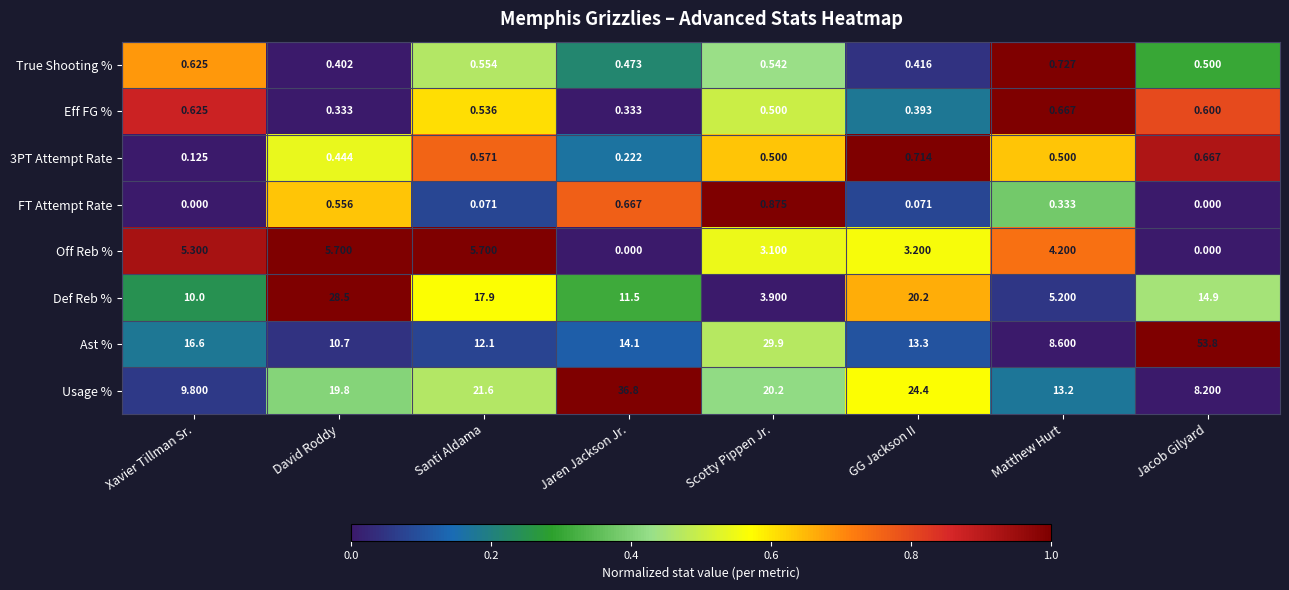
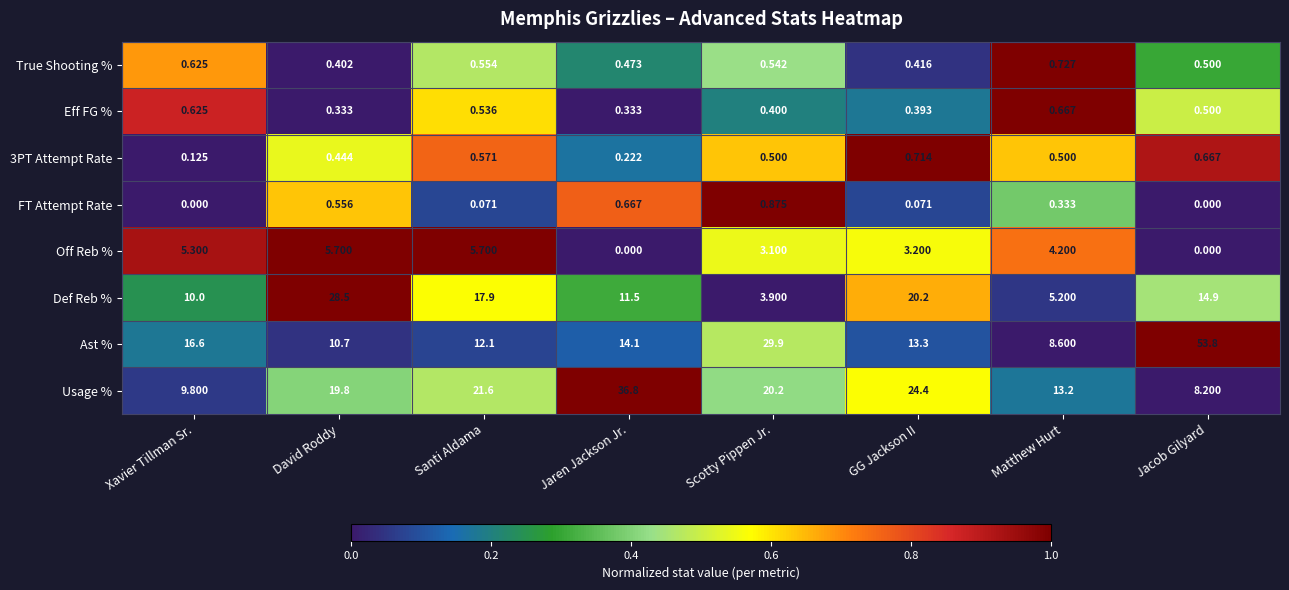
  {
    "True Shooting %": {
      "Xavier Tillman Sr.": 0.625,
      "David Roddy": 0.402,
      "Santi Aldama": 0.554,
      "Jaren Jackson Jr.": 0.473,
      "Scotty Pippen Jr.": 0.542,
      "GG Jackson II": 0.416,
      "Matthew Hurt": 0.727,
      "Jacob Gilyard": 0.500
    },
    "Eff FG %": {
      "Xavier Tillman Sr.": 0.625,
      "David Roddy": 0.333,
      "Santi Aldama": 0.536,
      "Jaren Jackson Jr.": 0.333,
-     "Scotty Pippen Jr.": 0.500,
+     "Scotty Pippen Jr.": 0.400,
      "GG Jackson II": 0.393,
      "Matthew Hurt": 0.667,
-     "Jacob Gilyard": 0.600
+     "Jacob Gilyard": 0.500
    },
    "3PT Attempt Rate": {
      "Xavier Tillman Sr.": 0.125,
      "David Roddy": 0.444,
      "Santi Aldama": 0.571,
      "Jaren Jackson Jr.": 0.222,
      "Scotty Pippen Jr.": 0.500,
      "GG Jackson II": 0.714,
      "Matthew Hurt": 0.500,
      "Jacob Gilyard": 0.667
    },
    "FT Attempt Rate": {
      "Xavier Tillman Sr.": 0.000,
      "David Roddy": 0.556,
      "Santi Aldama": 0.071,
      "Jaren Jackson Jr.": 0.667,
      "Scotty Pippen Jr.": 0.875,
      "GG Jackson II": 0.071,
      "Matthew Hurt": 0.333,
      "Jacob Gilyard": 0.000
    },
    "Off Reb %": {
      "Xavier Tillman Sr.": 5.300,
      "David Roddy": 5.700,
      "Santi Aldama": 5.700,
      "Jaren Jackson Jr.": 0.000,
      "Scotty Pippen Jr.": 3.100,
      "GG Jackson II": 3.200,
      "Matthew Hurt": 4.200,
      "Jacob Gilyard": 0.000
    },
    "Def Reb %": {
      "Xavier Tillman Sr.": 10.0,
      "David Roddy": 28.5,
      "Santi Aldama": 17.9,
      "Jaren Jackson Jr.": 11.5,
      "Scotty Pippen Jr.": 3.900,
      "GG Jackson II": 20.2,
      "Matthew Hurt": 5.200,
      "Jacob Gilyard": 14.9
    },
    "Ast %": {
      "Xavier Tillman Sr.": 16.6,
      "David Roddy": 10.7,
      "Santi Aldama": 12.1,
      "Jaren Jackson Jr.": 14.1,
      "Scotty Pippen Jr.": 29.9,
      "GG Jackson II": 13.3,
      "Matthew Hurt": 8.600,
      "Jacob Gilyard": 53.8
    },
    "Usage %": {
      "Xavier Tillman Sr.": 9.800,
      "David Roddy": 19.8,
      "Santi Aldama": 21.6,
      "Jaren Jackson Jr.": 36.8,
      "Scotty Pippen Jr.": 20.2,
      "GG Jackson II": 24.4,
      "Matthew Hurt": 13.2,
      "Jacob Gilyard": 8.200
    }
  }
